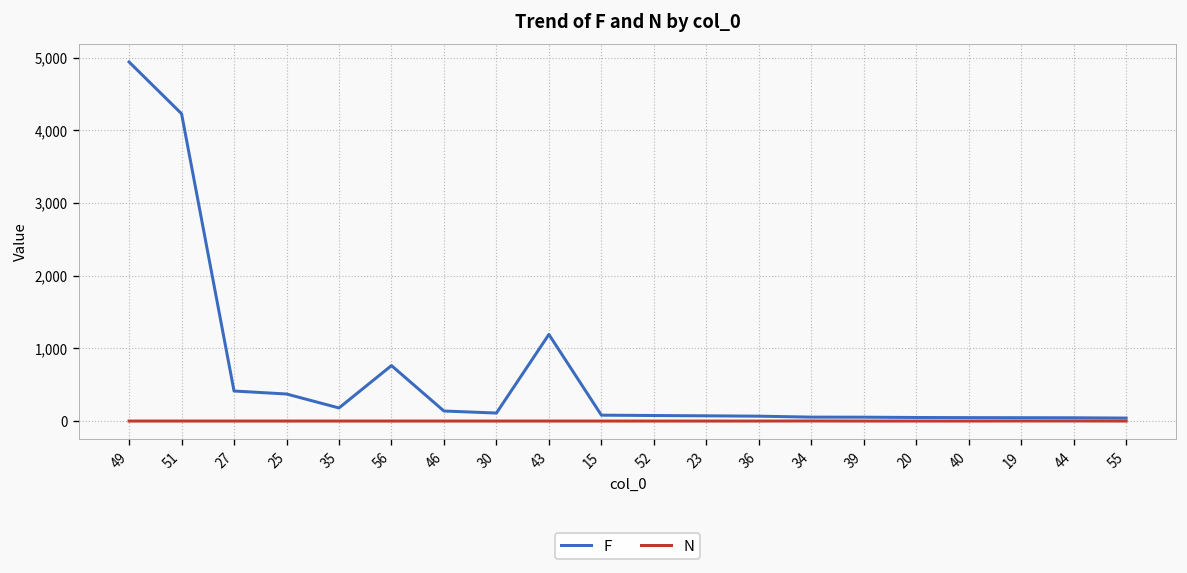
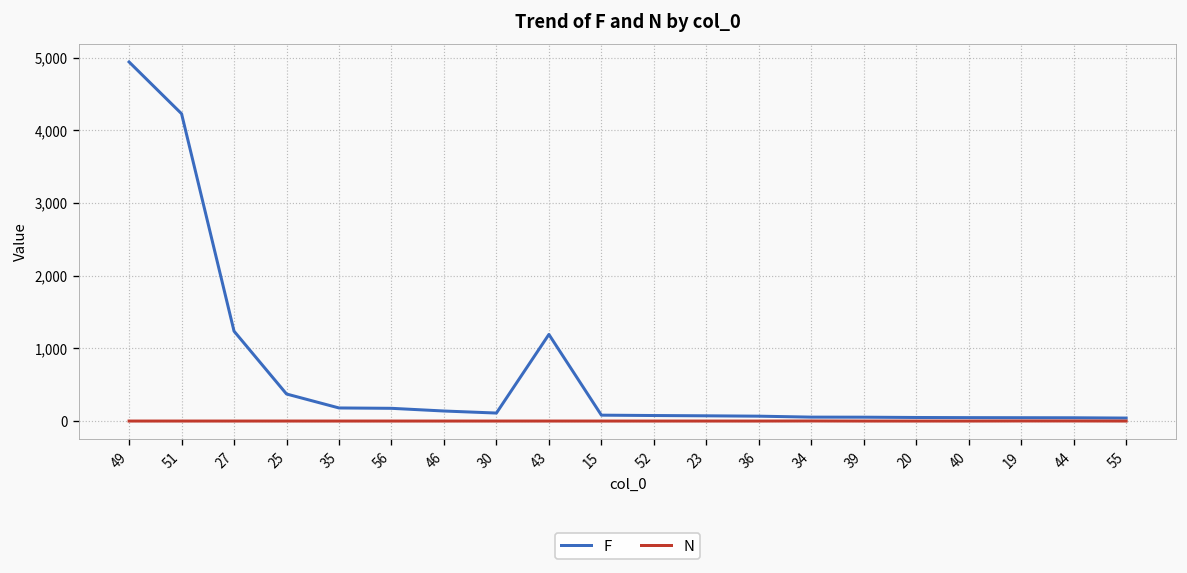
  {
    "F": {
      "49": "4,900",
      "51": "4,200",
-     "27": "400",
+     "27": "1,200",
      "25": "400",
      "35": "200",
-     "56": "800",
+     "56": "200",
      "46": "100",
      "30": "100",
      "43": "1,200",
      "15": "100",
      "52": "100",
      "23": "100",
      "36": "100",
      "34": "100",
      "39": "100",
      "20": "100",
      "40": "0",
      "19": "0",
      "44": "0"
    },
    "N": {
      "49": "0",
      "51": "0",
      "27": "0",
      "25": "0",
      "35": "0",
      "56": "0",
      "46": "0",
      "30": "0",
      "43": "0",
      "15": "0",
      "52": "0",
      "23": "0",
      "36": "0",
      "34": "0",
      "39": "0",
      "20": "0",
      "40": "0",
      "19": "0",
      "44": "0"
    }
  }
